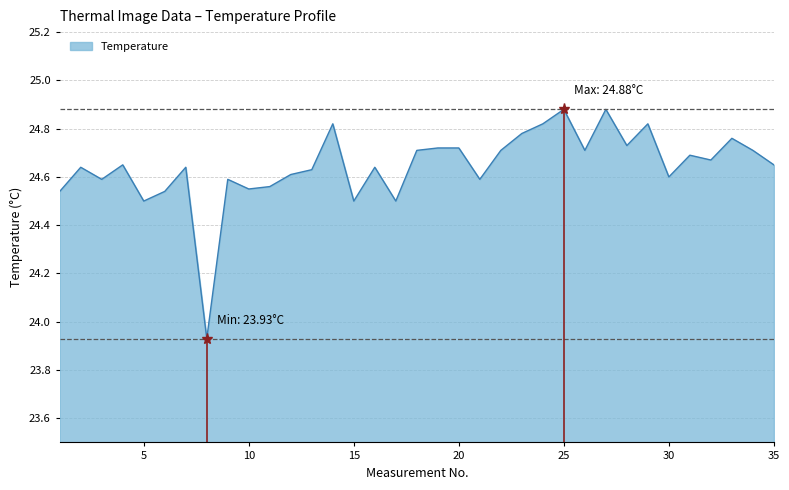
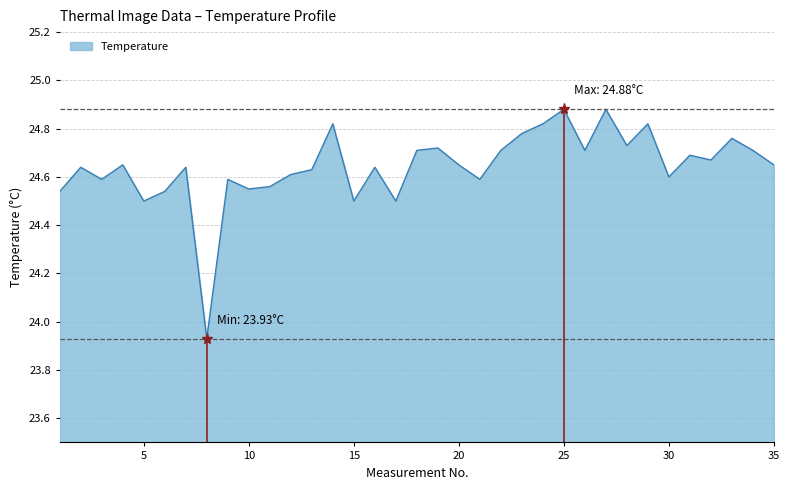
  {
    "Temperature": {
      "5": 24.50,
      "10": 24.55,
      "15": 24.50,
-     "20": 24.72,
+     "20": 24.65,
      "30": 24.60,
      "35": 24.65
    }
  }
